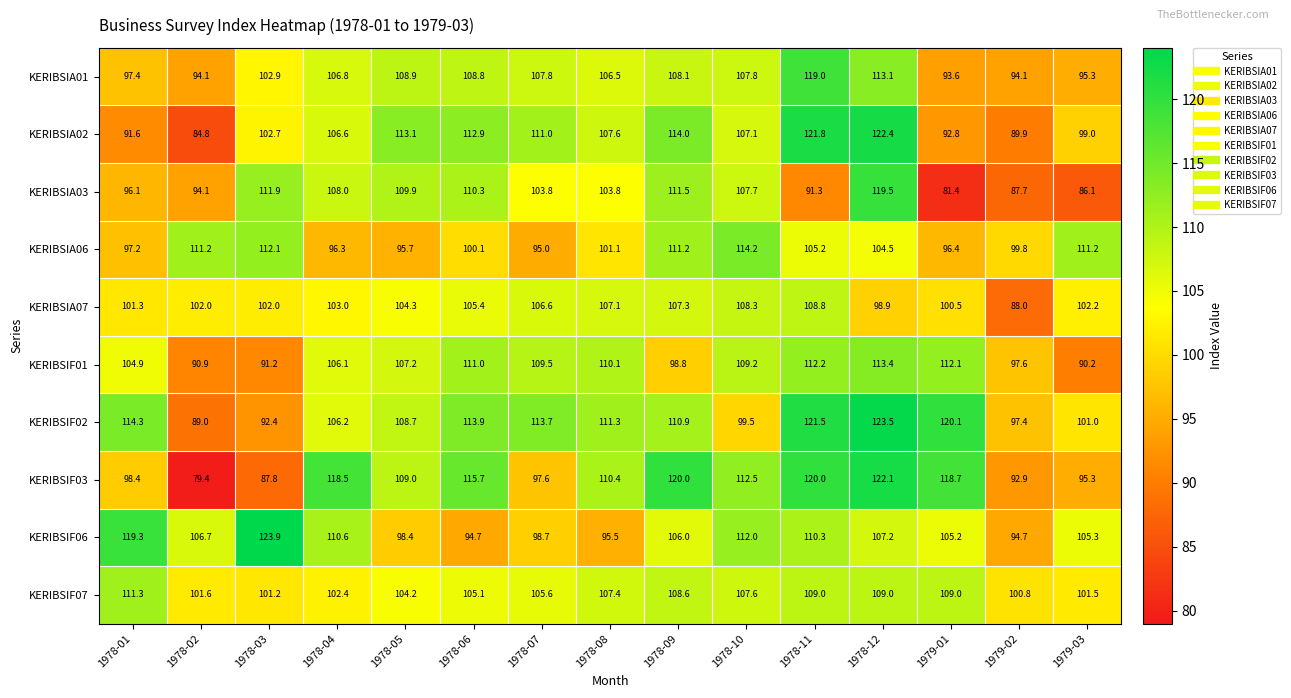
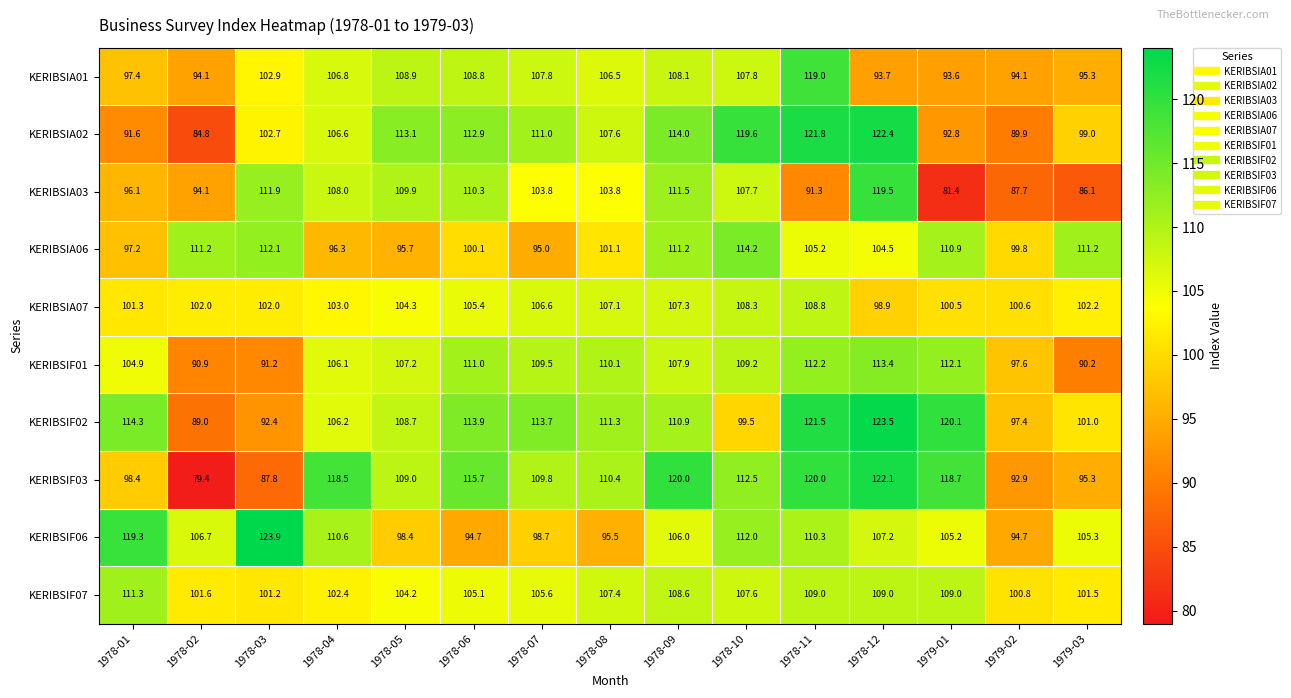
  {
    "KERIBSIA01": {
      "1978-01": 97.4,
      "1978-02": 94.1,
      "1978-03": 102.9,
      "1978-04": 106.8,
      "1978-05": 108.9,
      "1978-06": 108.8,
      "1978-07": 107.8,
      "1978-08": 106.5,
      "1978-09": 108.1,
      "1978-10": 107.8,
      "1978-11": 119.0,
-     "1978-12": 113.1,
+     "1978-12": 93.7,
      "1979-01": 93.6,
      "1979-02": 94.1,
      "1979-03": 95.3
    },
    "KERIBSIA02": {
      "1978-01": 91.6,
      "1978-02": 84.8,
      "1978-03": 102.7,
      "1978-04": 106.6,
      "1978-05": 113.1,
      "1978-06": 112.9,
      "1978-07": 111.0,
      "1978-08": 107.6,
      "1978-09": 114.0,
-     "1978-10": 107.1,
+     "1978-10": 119.6,
      "1978-11": 121.8,
      "1978-12": 122.4,
      "1979-01": 92.8,
      "1979-02": 89.9,
      "1979-03": 99.0
    },
    "KERIBSIA03": {
      "1978-01": 96.1,
      "1978-02": 94.1,
      "1978-03": 111.9,
      "1978-04": 108.0,
      "1978-05": 109.9,
      "1978-06": 110.3,
      "1978-07": 103.8,
      "1978-08": 103.8,
      "1978-09": 111.5,
      "1978-10": 107.7,
      "1978-11": 91.3,
      "1978-12": 119.5,
      "1979-01": 81.4,
      "1979-02": 87.7,
      "1979-03": 86.1
    },
    "KERIBSIA06": {
      "1978-01": 97.2,
      "1978-02": 111.2,
      "1978-03": 112.1,
      "1978-04": 96.3,
      "1978-05": 95.7,
      "1978-06": 100.1,
      "1978-07": 95.0,
      "1978-08": 101.1,
      "1978-09": 111.2,
      "1978-10": 114.2,
      "1978-11": 105.2,
      "1978-12": 104.5,
-     "1979-01": 96.4,
+     "1979-01": 110.9,
      "1979-02": 99.8,
      "1979-03": 111.2
    },
    "KERIBSIA07": {
      "1978-01": 101.3,
      "1978-02": 102.0,
      "1978-03": 102.0,
      "1978-04": 103.0,
      "1978-05": 104.3,
      "1978-06": 105.4,
      "1978-07": 106.6,
      "1978-08": 107.1,
      "1978-09": 107.3,
      "1978-10": 108.3,
      "1978-11": 108.8,
      "1978-12": 98.9,
      "1979-01": 100.5,
-     "1979-02": 88.0,
+     "1979-02": 100.6,
      "1979-03": 102.2
    },
    "KERIBSIF01": {
      "1978-01": 104.9,
      "1978-02": 90.9,
      "1978-03": 91.2,
      "1978-04": 106.1,
      "1978-05": 107.2,
      "1978-06": 111.0,
      "1978-07": 109.5,
      "1978-08": 110.1,
-     "1978-09": 98.8,
+     "1978-09": 107.9,
      "1978-10": 109.2,
      "1978-11": 112.2,
      "1978-12": 113.4,
      "1979-01": 112.1,
      "1979-02": 97.6,
      "1979-03": 90.2
    },
    "KERIBSIF02": {
      "1978-01": 114.3,
      "1978-02": 89.0,
      "1978-03": 92.4,
      "1978-04": 106.2,
      "1978-05": 108.7,
      "1978-06": 113.9,
      "1978-07": 113.7,
      "1978-08": 111.3,
      "1978-09": 110.9,
      "1978-10": 99.5,
      "1978-11": 121.5,
      "1978-12": 123.5,
      "1979-01": 120.1,
      "1979-02": 97.4,
      "1979-03": 101.0
    },
    "KERIBSIF03": {
      "1978-01": 98.4,
      "1978-02": 79.4,
      "1978-03": 87.8,
      "1978-04": 118.5,
      "1978-05": 109.0,
      "1978-06": 115.7,
-     "1978-07": 97.6,
+     "1978-07": 109.8,
      "1978-08": 110.4,
      "1978-09": 120.0,
      "1978-10": 112.5,
      "1978-11": 120.0,
      "1978-12": 122.1,
      "1979-01": 118.7,
      "1979-02": 92.9,
      "1979-03": 95.3
    },
    "KERIBSIF06": {
      "1978-01": 119.3,
      "1978-02": 106.7,
      "1978-03": 123.9,
      "1978-04": 110.6,
      "1978-05": 98.4,
      "1978-06": 94.7,
      "1978-07": 98.7,
      "1978-08": 95.5,
      "1978-09": 106.0,
      "1978-10": 112.0,
      "1978-11": 110.3,
      "1978-12": 107.2,
      "1979-01": 105.2,
      "1979-02": 94.7,
      "1979-03": 105.3
    },
    "KERIBSIF07": {
      "1978-01": 111.3,
      "1978-02": 101.6,
      "1978-03": 101.2,
      "1978-04": 102.4,
      "1978-05": 104.2,
      "1978-06": 105.1,
      "1978-07": 105.6,
      "1978-08": 107.4,
      "1978-09": 108.6,
      "1978-10": 107.6,
      "1978-11": 109.0,
      "1978-12": 109.0,
      "1979-01": 109.0,
      "1979-02": 100.8,
      "1979-03": 101.5
    }
  }
